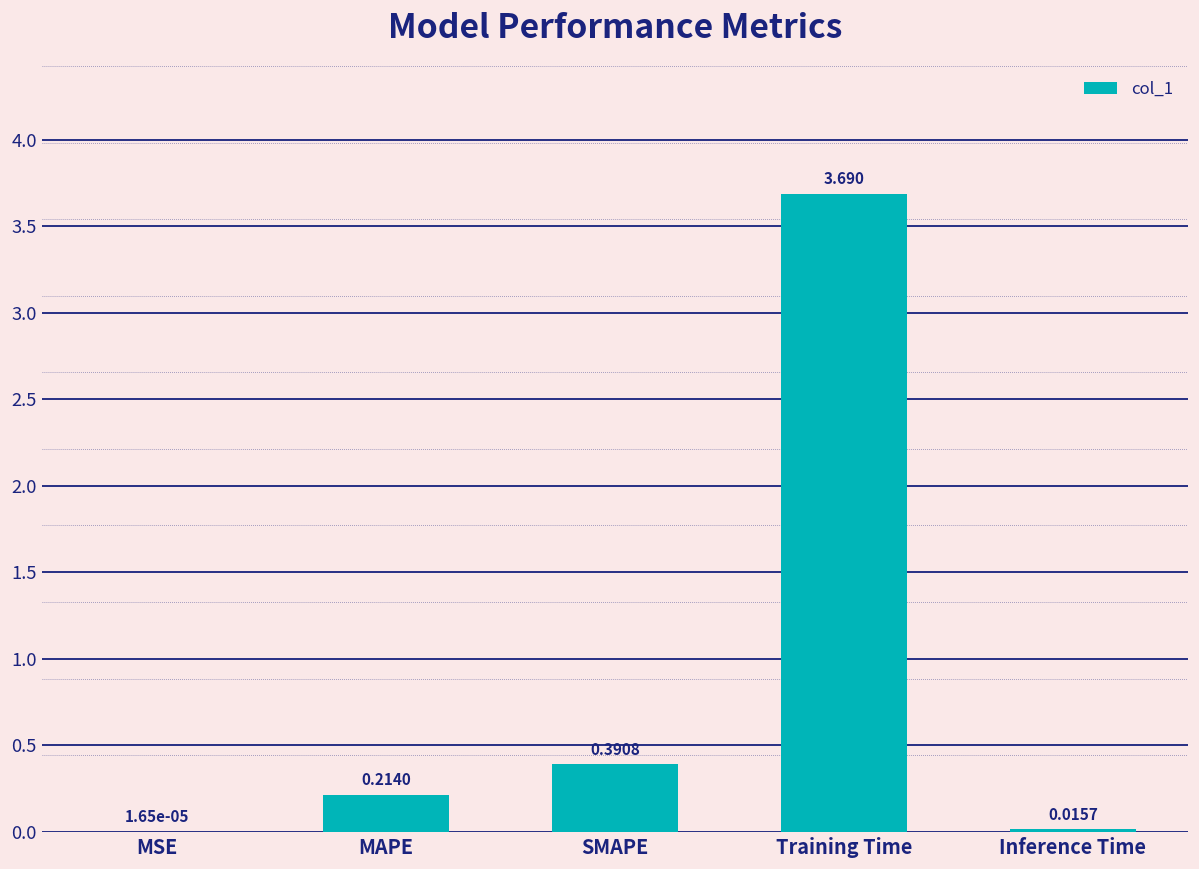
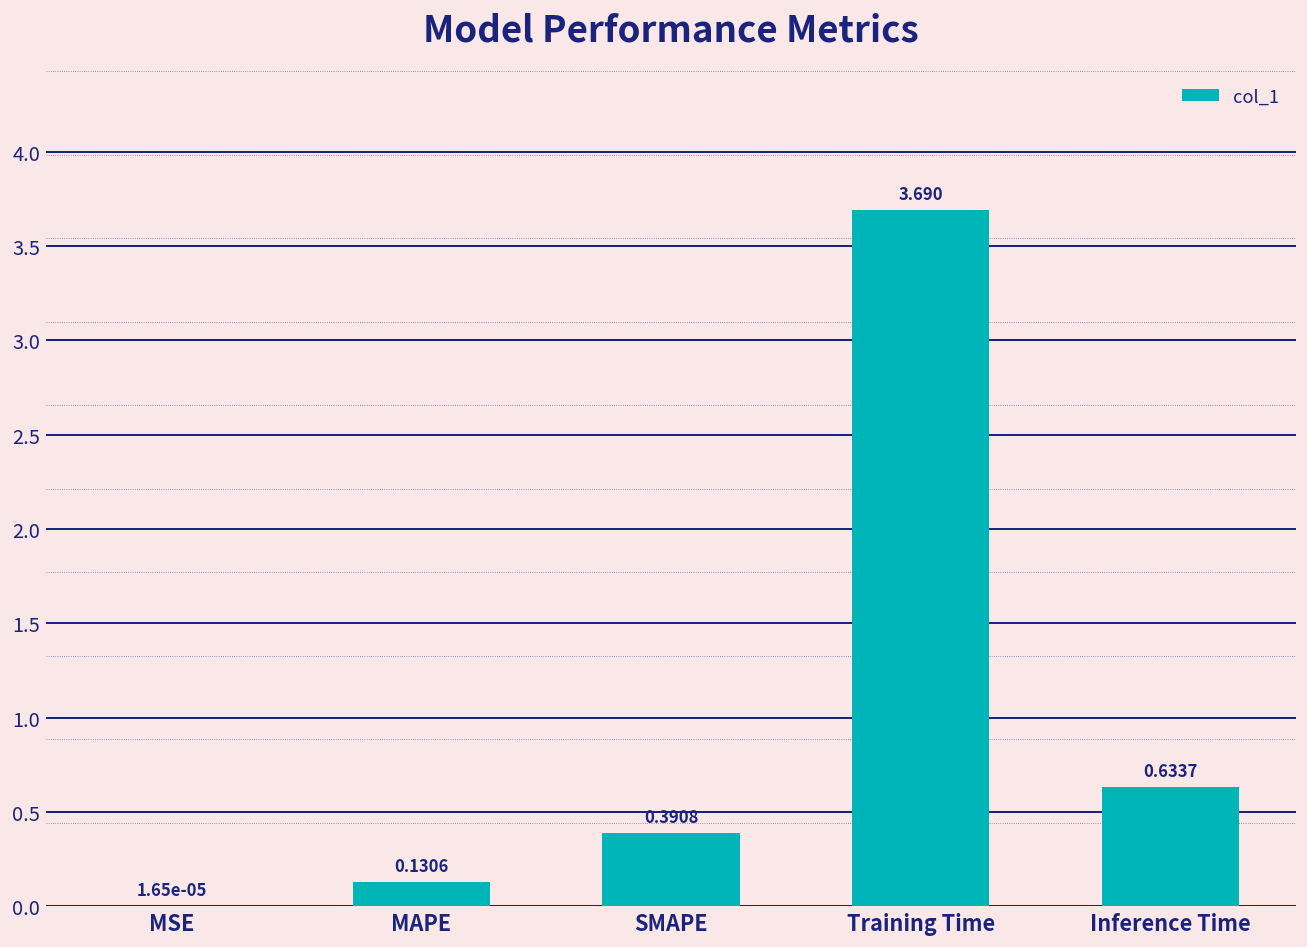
  {
    "MSE": "1.65e-05",
-   "MAPE": "0.2140",
+   "MAPE": "0.1306",
    "SMAPE": "0.3908",
    "Training Time": "3.690",
-   "Inference Time": "0.0157"
+   "Inference Time": "0.6337"
  }
